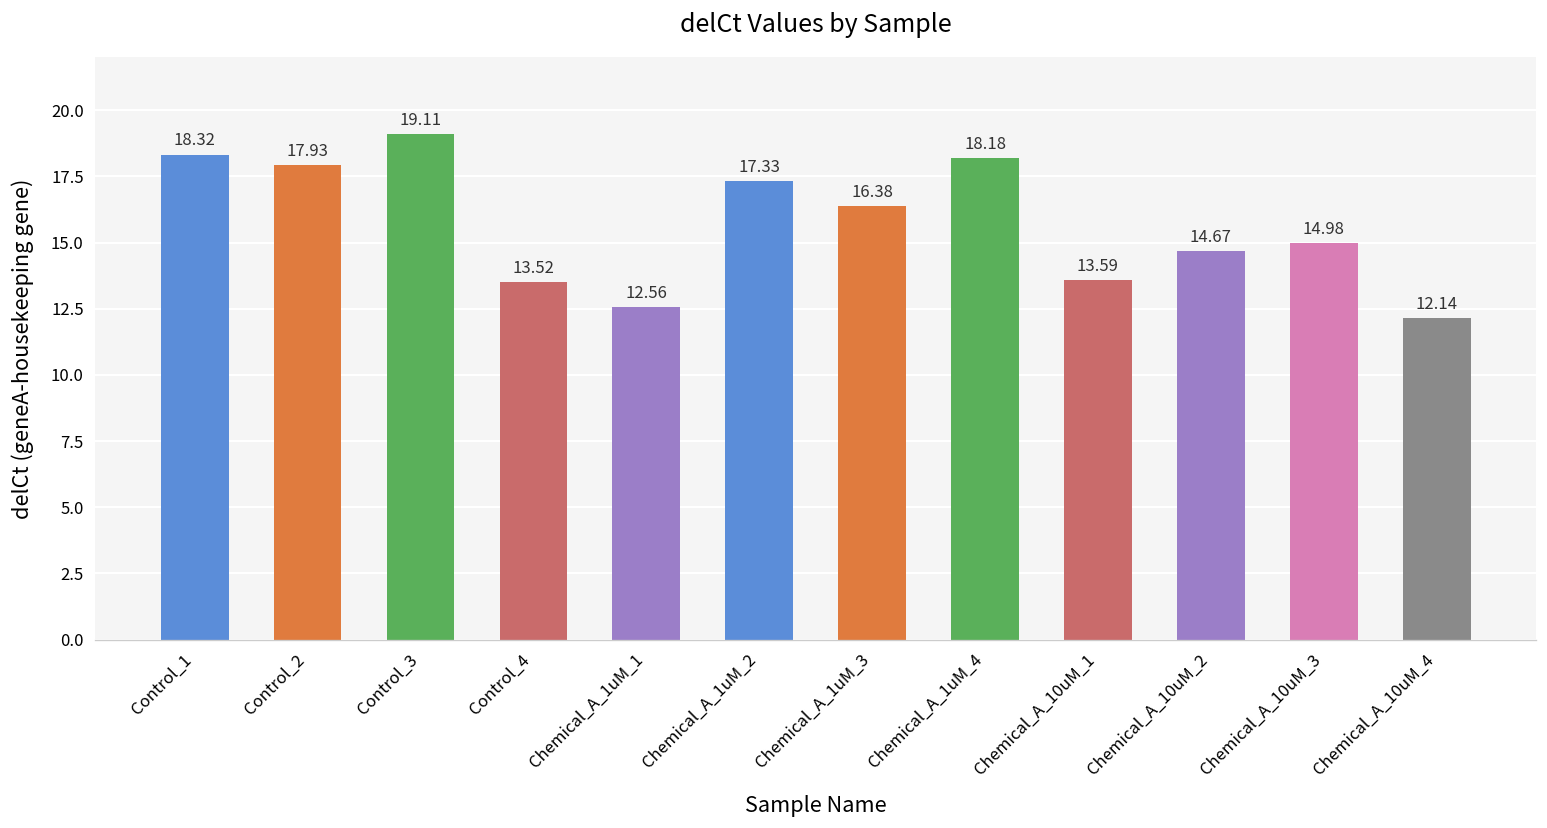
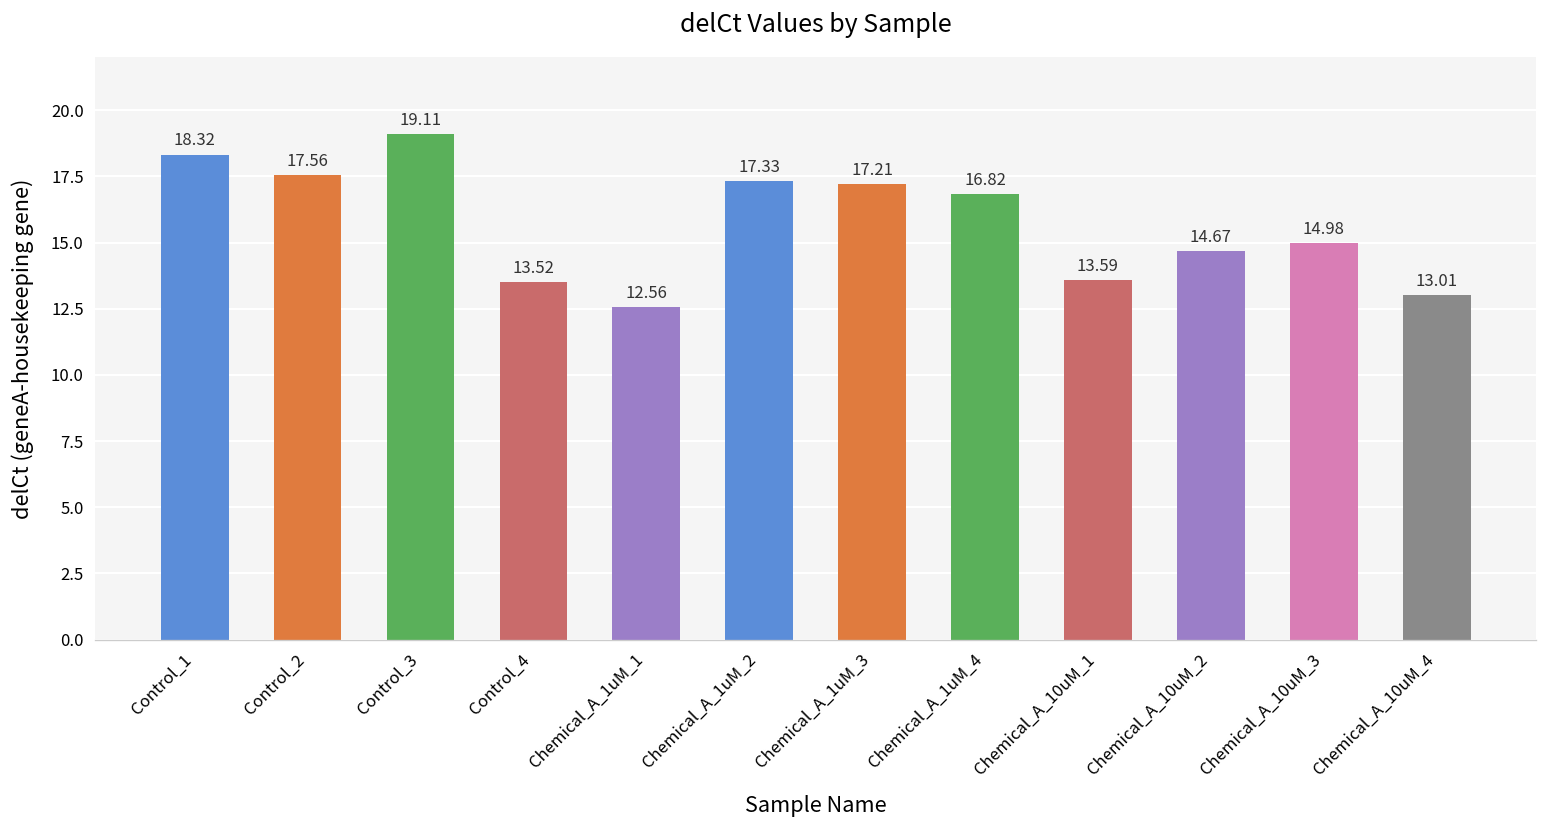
  {
    "Control_1": 18.32,
-   "Control_2": 17.93,
+   "Control_2": 17.56,
    "Control_3": 19.11,
    "Control_4": 13.52,
    "Chemical_A_1uM_1": 12.56,
    "Chemical_A_1uM_2": 17.33,
-   "Chemical_A_1uM_3": 16.38,
-   "Chemical_A_1uM_4": 18.18,
+   "Chemical_A_1uM_3": 17.21,
+   "Chemical_A_1uM_4": 16.82,
    "Chemical_A_10uM_1": 13.59,
    "Chemical_A_10uM_2": 14.67,
    "Chemical_A_10uM_3": 14.98,
-   "Chemical_A_10uM_4": 12.14
+   "Chemical_A_10uM_4": 13.01
  }
